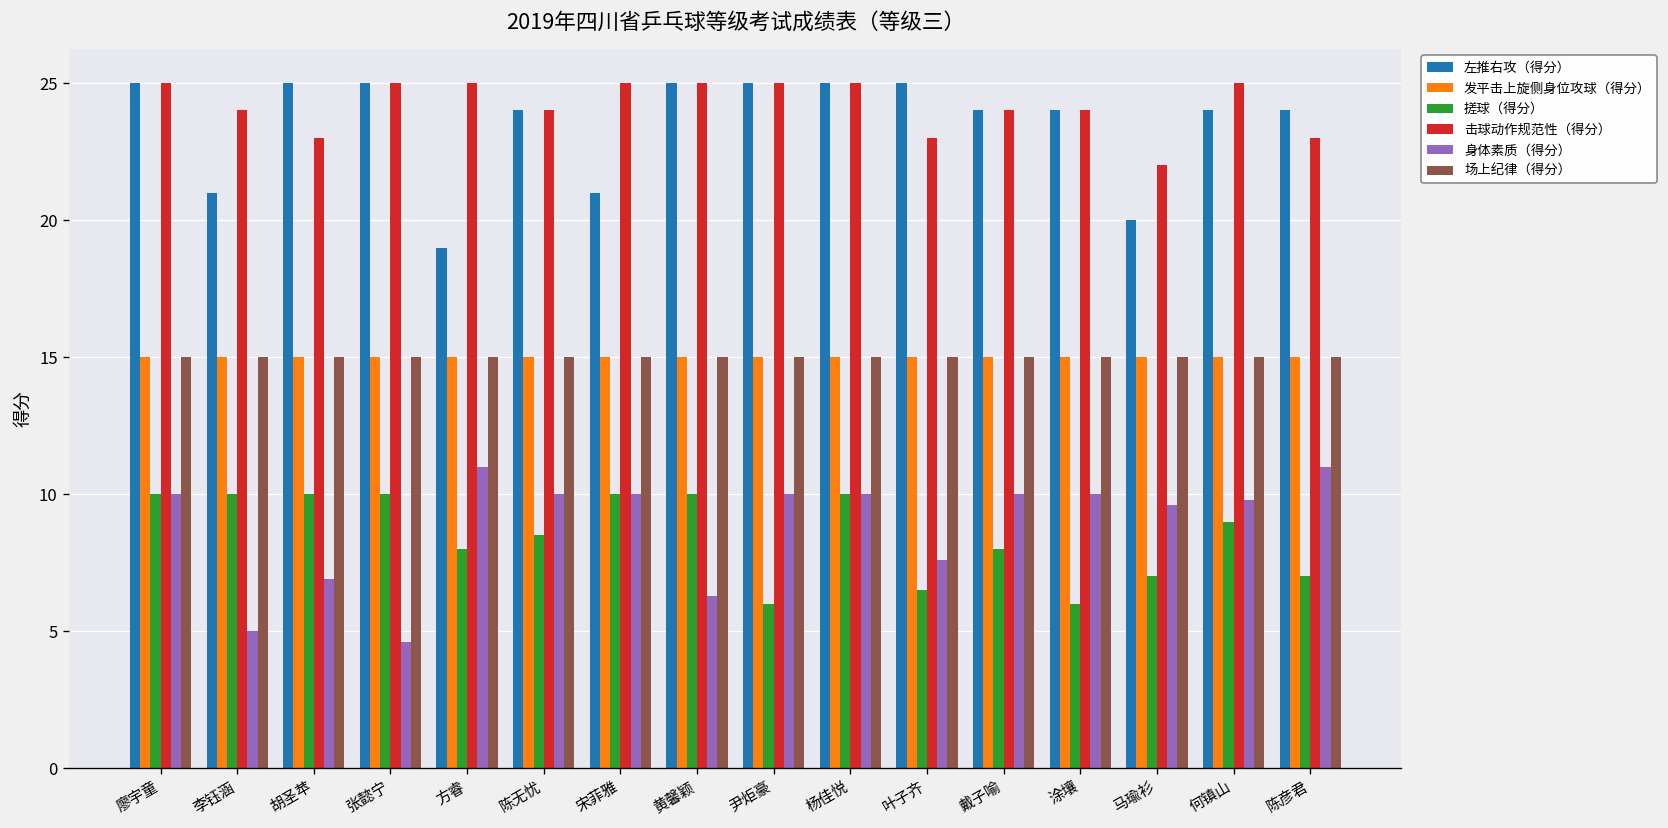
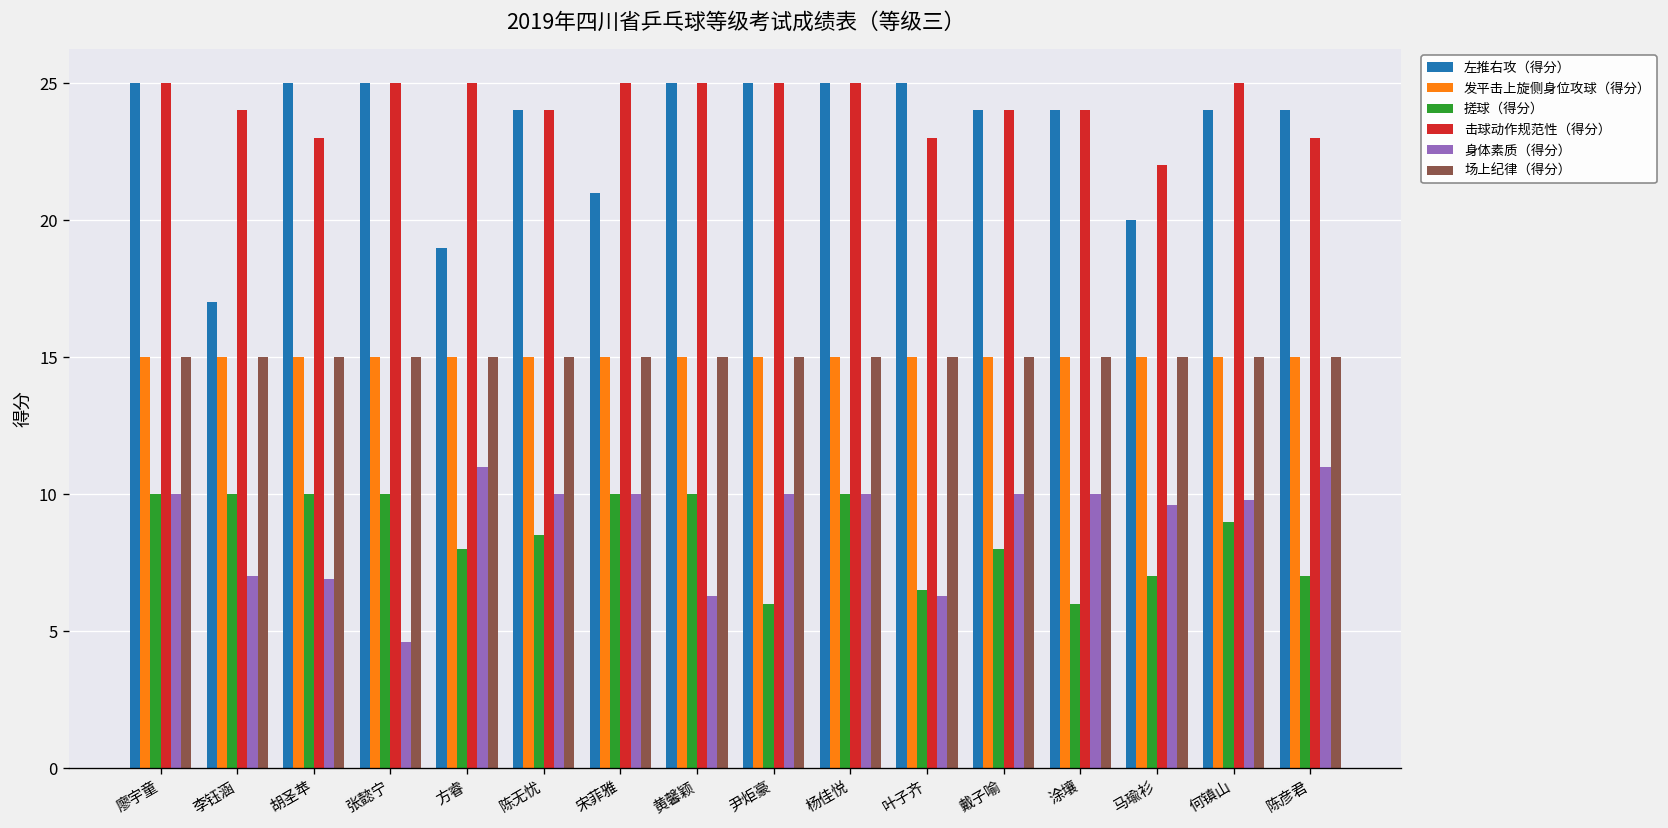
  {
    "左推右攻（得分）": {
      "廖宇童": 25,
-     "李钰涵": 21,
+     "李钰涵": 17,
      "胡圣苹": 25,
      "张懿宁": 25,
      "方睿": 19,
      "陈无忧": 24,
      "宋菲雅": 21,
      "黄馨颖": 25,
      "尹炬豪": 25,
      "杨佳悦": 25,
      "叶子齐": 25,
      "戴子喻": 24,
      "涂壤": 24,
      "马瑜衫": 20,
      "何镇山": 24,
      "陈彦君": 24
    },
    "发平击上旋侧身位攻球（得分）": {
      "廖宇童": 15.0,
      "李钰涵": 15.0,
      "胡圣苹": 15.0,
      "张懿宁": 15.0,
      "方睿": 15.0,
      "陈无忧": 15.0,
      "宋菲雅": 15.0,
      "黄馨颖": 15.0,
      "尹炬豪": 15.0,
      "杨佳悦": 15.0,
      "叶子齐": 15.0,
      "戴子喻": 15.0,
      "涂壤": 15.0,
      "马瑜衫": 15.0,
      "何镇山": 15.0,
      "陈彦君": 15.0
    },
    "搓球（得分）": {
      "廖宇童": 10.0,
      "李钰涵": 10.0,
      "胡圣苹": 10.0,
      "张懿宁": 10.0,
      "方睿": 8.0,
      "陈无忧": 8.5,
      "宋菲雅": 10.0,
      "黄馨颖": 10.0,
      "尹炬豪": 6.0,
      "杨佳悦": 10.0,
      "叶子齐": 6.5,
      "戴子喻": 8.0,
      "涂壤": 6.0,
      "马瑜衫": 7.0,
      "何镇山": 9.0,
      "陈彦君": 7.0
    },
    "击球动作规范性（得分）": {
      "廖宇童": 25.0,
      "李钰涵": 24.0,
      "胡圣苹": 23.0,
      "张懿宁": 25.0,
      "方睿": 25.0,
      "陈无忧": 24.0,
      "宋菲雅": 25.0,
      "黄馨颖": 25.0,
      "尹炬豪": 25.0,
      "杨佳悦": 25.0,
      "叶子齐": 23.0,
      "戴子喻": 24.0,
      "涂壤": 24.0,
      "马瑜衫": 22.0,
      "何镇山": 25.0,
      "陈彦君": 23.0
    },
    "身体素质（得分）": {
      "廖宇童": 10.0,
-     "李钰涵": 5,
+     "李钰涵": 7,
      "胡圣苹": 6.9,
      "张懿宁": 4.6,
      "方睿": 11.0,
      "陈无忧": 10.0,
      "宋菲雅": 10.0,
      "黄馨颖": 6.3,
      "尹炬豪": 10.0,
      "杨佳悦": 10.0,
-     "叶子齐": 7.6,
+     "叶子齐": 6.3,
      "戴子喻": 10.0,
      "涂壤": 10.0,
      "马瑜衫": 9.6,
      "何镇山": 9.8,
      "陈彦君": 11.0
    },
    "场上纪律（得分）": {
      "廖宇童": 15.0,
      "李钰涵": 15.0,
      "胡圣苹": 15.0,
      "张懿宁": 15.0,
      "方睿": 15.0,
      "陈无忧": 15.0,
      "宋菲雅": 15.0,
      "黄馨颖": 15.0,
      "尹炬豪": 15.0,
      "杨佳悦": 15.0,
      "叶子齐": 15.0,
      "戴子喻": 15.0,
      "涂壤": 15.0,
      "马瑜衫": 15.0,
      "何镇山": 15.0,
      "陈彦君": 15.0
    }
  }
